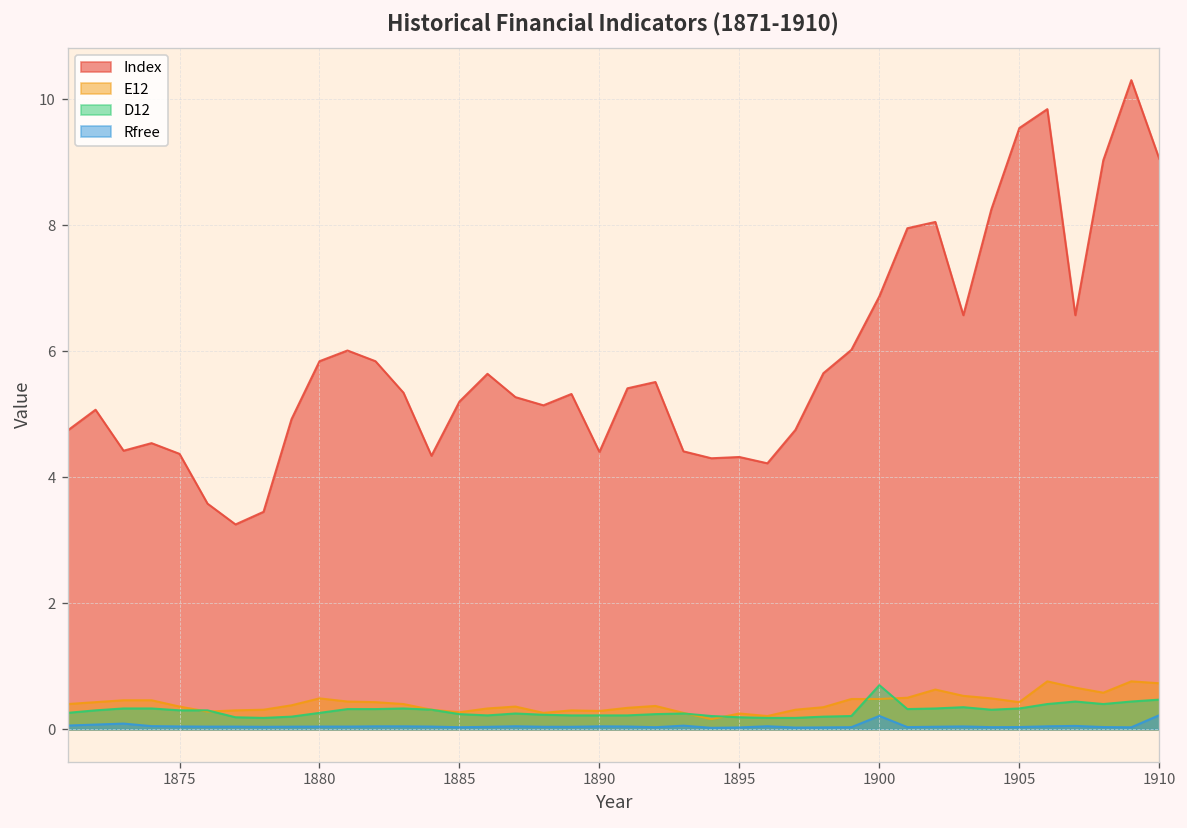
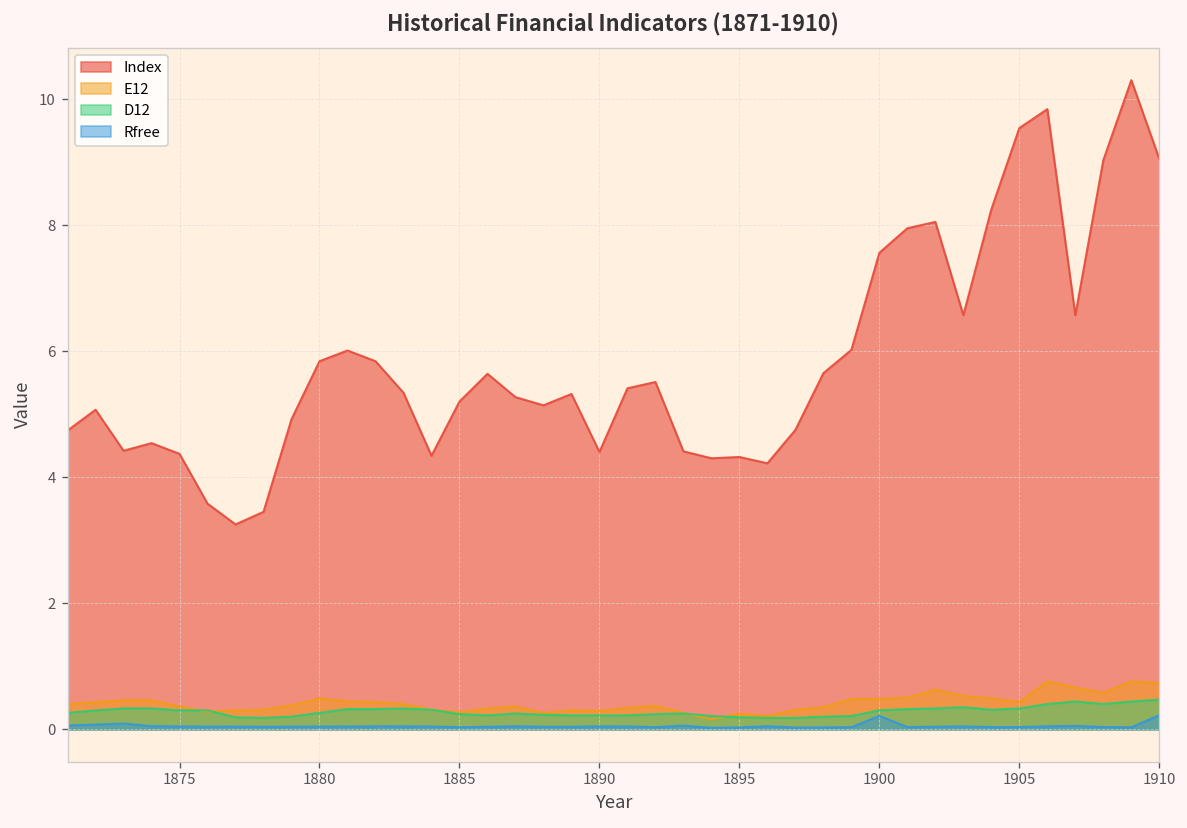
  {
    "Index": {
      "1875": 4.4,
      "1880": 5.8,
      "1885": 5.2,
      "1890": 4.4,
      "1895": 4.3,
-     "1900": 6.9,
+     "1900": 7.6,
      "1905": 9.5,
      "1910": 9.1
    },
    "E12": {
      "1875": 0.4,
      "1880": 0.5,
      "1890": 0.3,
      "1895": 0.3,
      "1900": 0.5,
      "1905": 0.4,
      "1910": 0.7
    },
    "D12": {
      "1875": 0.3,
      "1880": 0.3,
      "1890": 0.2,
      "1895": 0.2,
-     "1900": 0.7,
+     "1900": 0.3,
      "1905": 0.3,
      "1910": 0.5
    },
    "Rfree": {
      "1875": 0.0,
      "1880": 0.0,
      "1885": 0.0,
      "1890": 0.0,
      "1895": 0.0,
      "1900": 0.2,
      "1905": 0.0,
      "1910": 0.2
    }
  }
